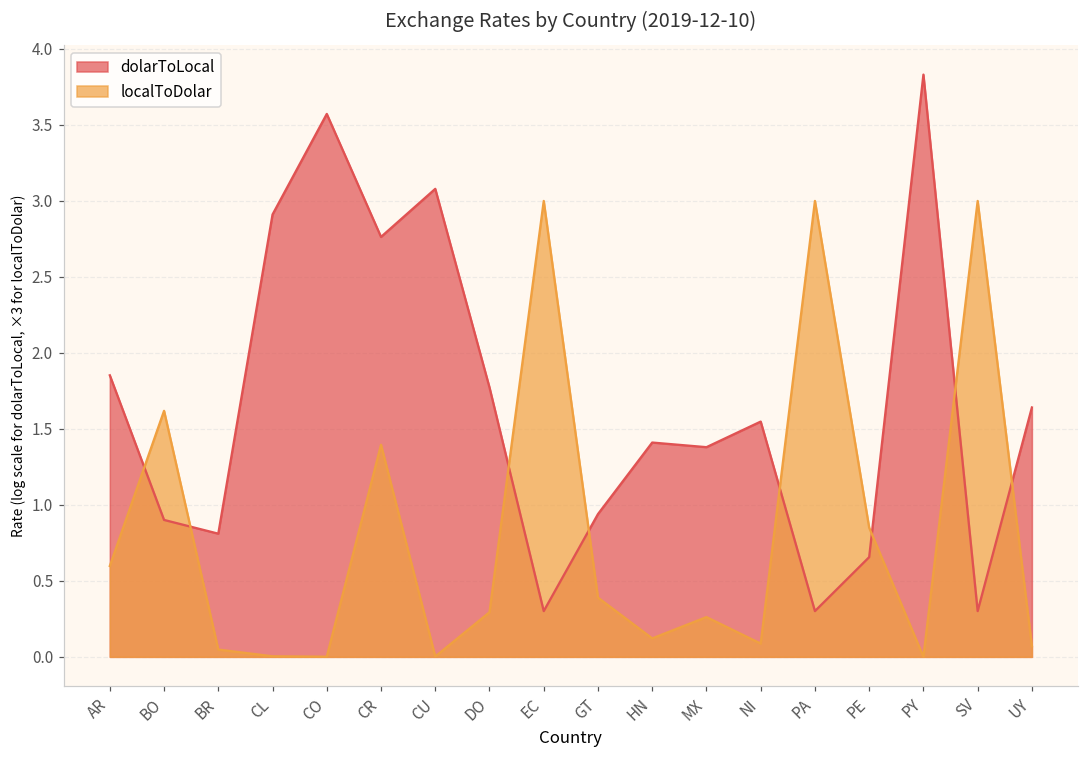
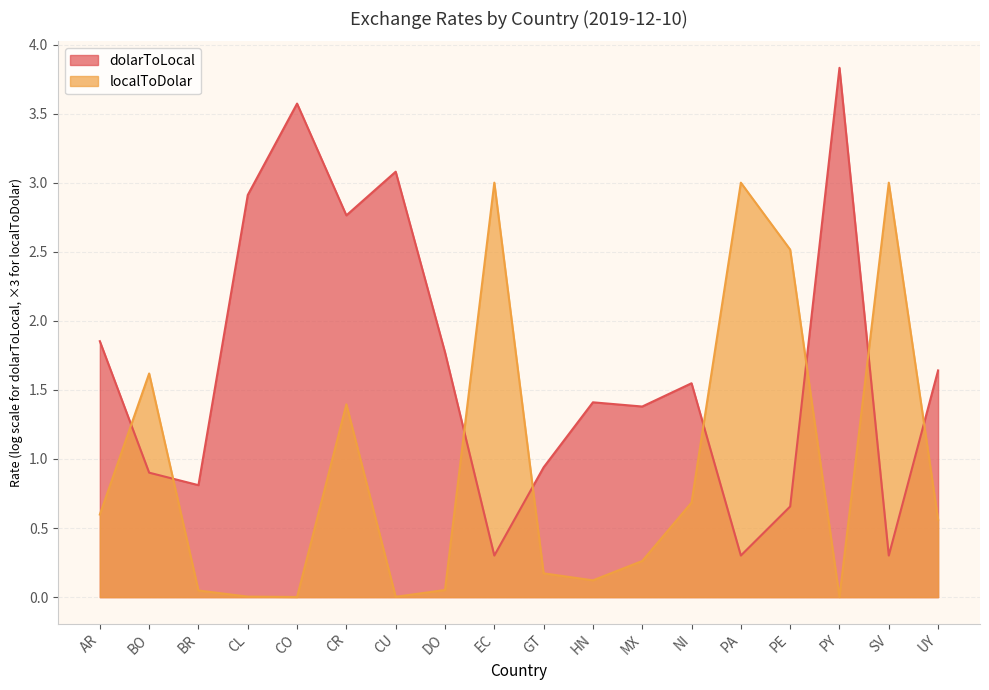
  {
    "dolarToLocal": {
      "AR": 1.85,
      "BO": 0.90,
      "BR": 0.81,
      "CL": 2.91,
      "CO": 3.57,
      "CR": 2.76,
      "CU": 3.08,
      "DO": 1.77,
      "EC": 0.30,
      "GT": 0.94,
      "HN": 1.41,
      "MX": 1.38,
      "NI": 1.55,
      "PA": 0.30,
      "PE": 0.66,
      "PY": 3.83,
      "SV": 0.30,
      "UY": 1.64
    },
    "localToDolar": {
      "AR": 0.60,
      "BO": 1.62,
      "BR": 0.05,
      "CL": 0.00,
      "CO": 0.00,
      "CR": 1.40,
      "CU": 0.00,
-     "DO": 0.29,
+     "DO": 0.05,
      "EC": 3.00,
-     "GT": 0.39,
+     "GT": 0.17,
      "HN": 0.12,
      "MX": 0.26,
-     "NI": 0.09,
+     "NI": 0.68,
      "PA": 3.00,
-     "PE": 0.85,
+     "PE": 2.52,
      "PY": 0.00,
      "SV": 3.00,
-     "UY": 0.07
+     "UY": 0.56
    }
  }
